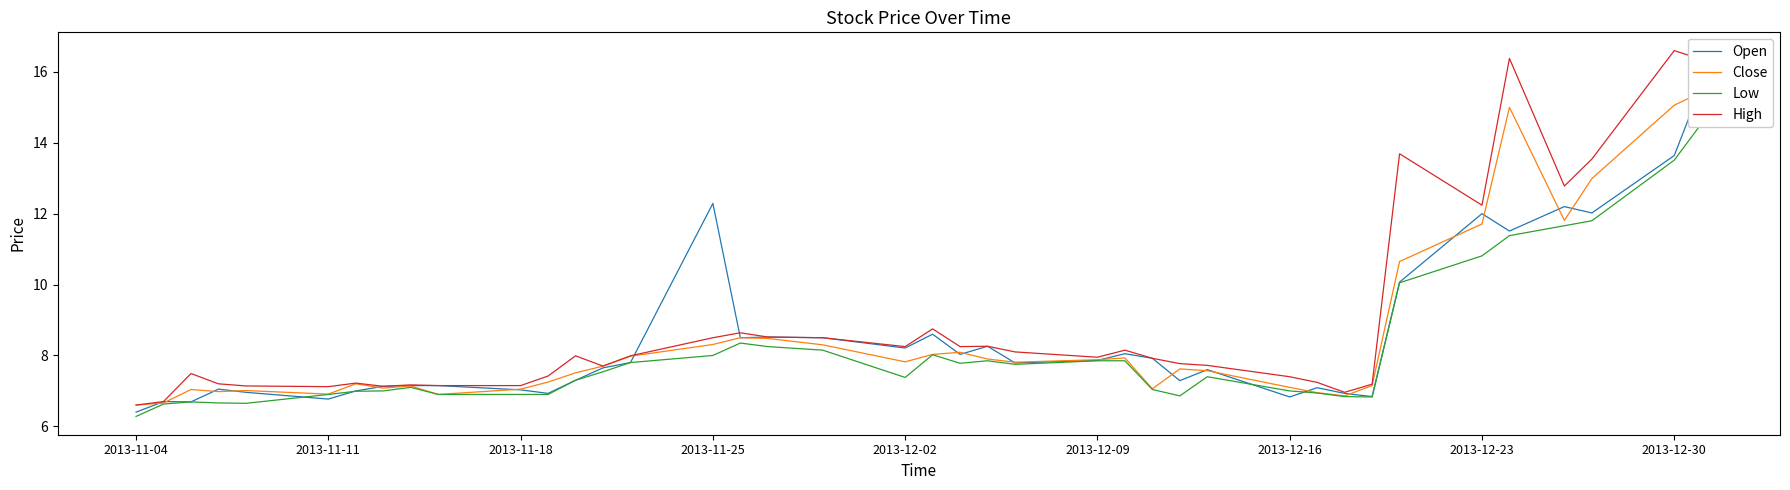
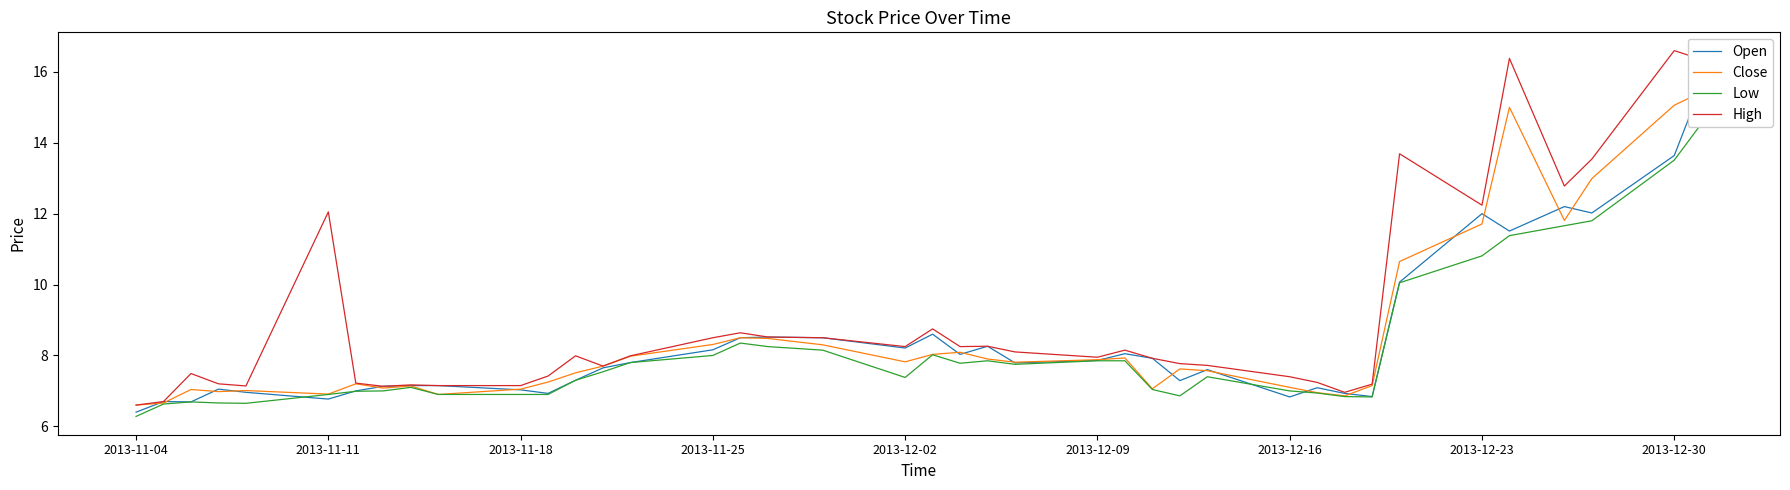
  {
    "Open": {
      "2013-11-04": 6.4,
      "2013-11-11": 6.8,
-     "2013-11-25": 12.3,
+     "2013-11-25": 8.2,
      "2013-12-16": 6.8,
      "2013-12-23": 12.0,
      "2013-12-30": 13.6
    },
    "Close": {
      "2013-11-25": 8.3,
      "2013-12-02": 7.8,
      "2013-12-16": 7.1,
      "2013-12-23": 11.7,
      "2013-12-30": 15.1
    },
    "Low": {
      "2013-11-04": 6.3,
      "2013-11-18": 6.9,
      "2013-11-25": 8.0,
      "2013-12-02": 7.4,
      "2013-12-16": 7.0,
      "2013-12-23": 10.8,
      "2013-12-30": 13.5
    },
    "High": {
-     "2013-11-11": 7.1,
+     "2013-11-11": 12.1,
      "2013-11-18": 7.2,
      "2013-11-25": 8.5,
      "2013-12-16": 7.4,
      "2013-12-23": 12.2,
      "2013-12-30": 16.6
    }
  }
